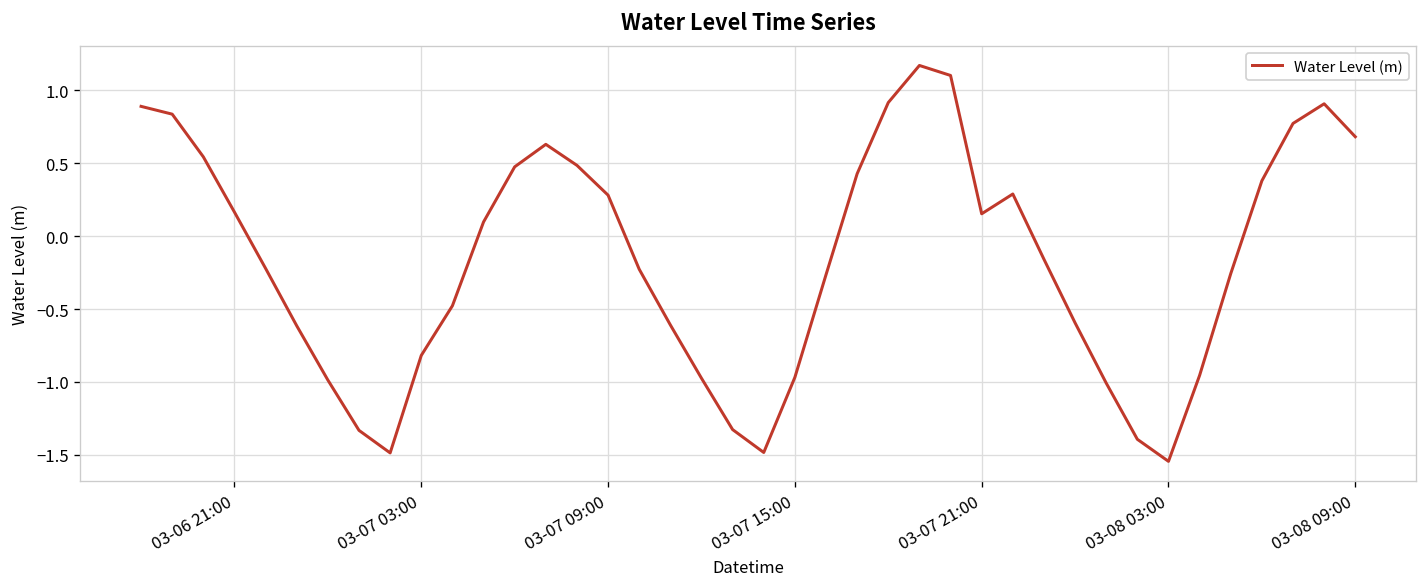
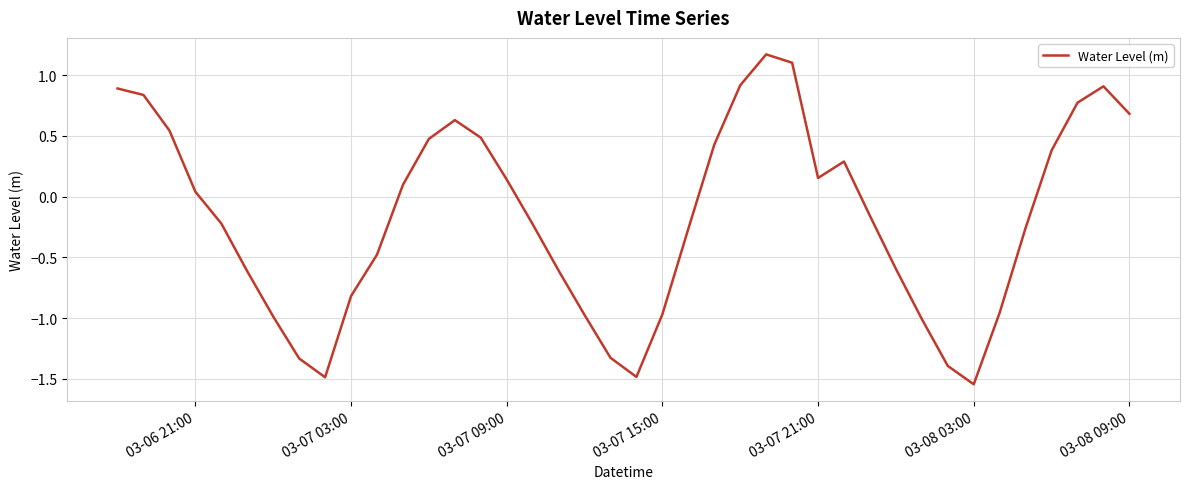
  {
-   "03-06 21:00": 0.16,
+   "03-06 21:00": 0.04,
    "03-07 03:00": -0.82,
-   "03-07 09:00": 0.28,
+   "03-07 09:00": 0.14,
    "03-07 15:00": -0.97,
    "03-07 21:00": 0.15,
    "03-08 03:00": -1.55,
    "03-08 09:00": 0.68
  }
